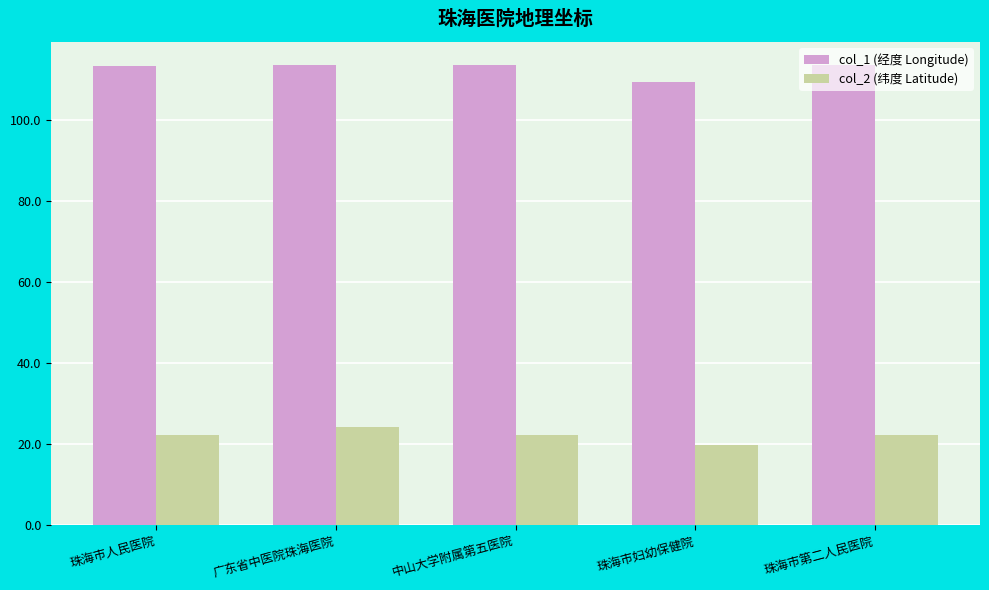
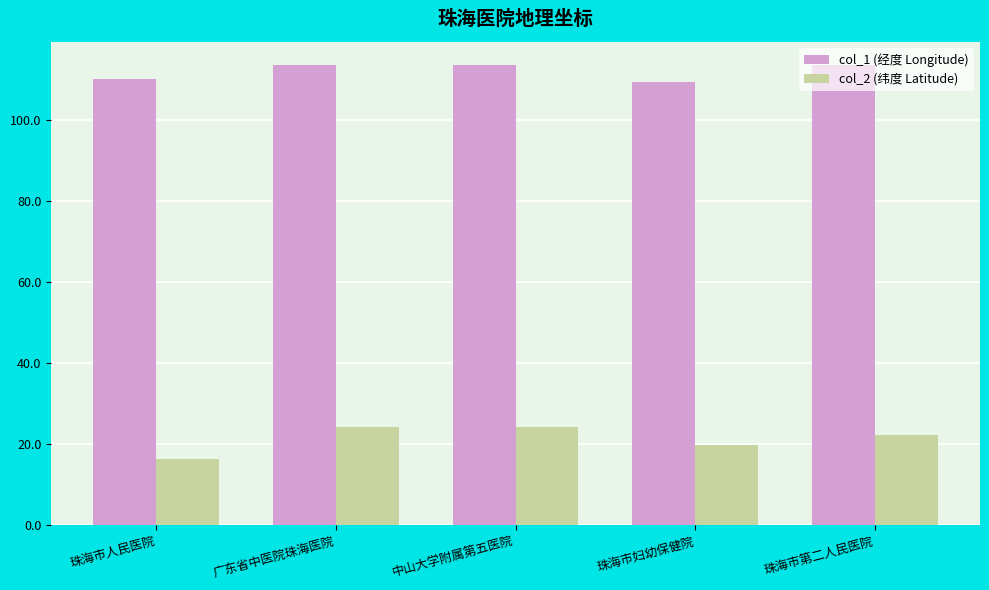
  {
    "col_1 (经度 Longitude)": {
-     "珠海市人民医院": 113,
+     "珠海市人民医院": 110,
      "广东省中医院珠海医院": 114,
      "中山大学附属第五医院": 114,
      "珠海市妇幼保健院": 109
    },
    "col_2 (纬度 Latitude)": {
-     "珠海市人民医院": 22,
+     "珠海市人民医院": 16,
      "广东省中医院珠海医院": 24,
-     "中山大学附属第五医院": 22,
+     "中山大学附属第五医院": 24,
      "珠海市妇幼保健院": 20,
      "珠海市第二人民医院": 22
    }
  }
